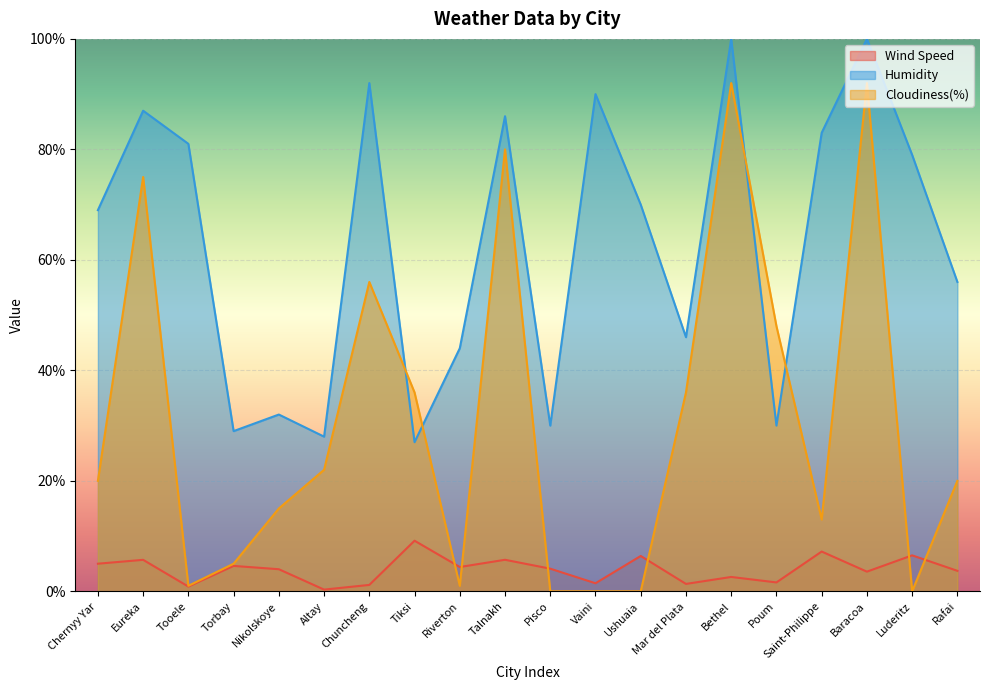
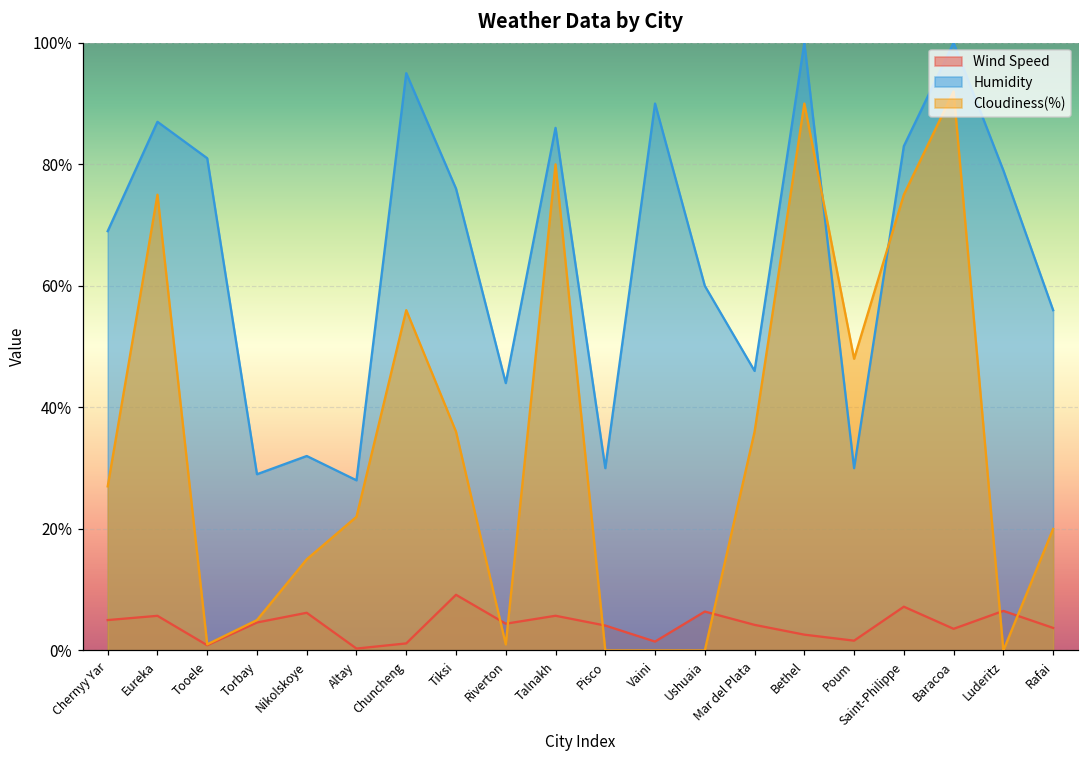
  {
    "Wind Speed": {
      "Chernyy Yar": "5%",
      "Eureka": "6%",
-     "Nikolskoye": "4%",
+     "Nikolskoye": "6%",
      "Altay": "0%",
      "Chuncheng": "1%",
      "Tiksi": "9%",
      "Riverton": "4%",
      "Talnakh": "6%",
      "Pisco": "4%",
      "Vaini": "1%",
      "Ushuaia": "6%",
-     "Mar del Plata": "1%",
+     "Mar del Plata": "4%",
      "Bethel": "3%",
      "Poum": "2%",
      "Saint-Philippe": "7%",
      "Baracoa": "4%",
      "Luderitz": "7%",
      "Rafai": "4%"
    },
    "Humidity": {
      "Chernyy Yar": "69%",
      "Eureka": "87%",
      "Tooele": "81%",
      "Torbay": "29%",
      "Nikolskoye": "32%",
      "Altay": "28%",
-     "Chuncheng": "92%",
-     "Tiksi": "27%",
+     "Chuncheng": "95%",
+     "Tiksi": "76%",
      "Riverton": "44%",
      "Talnakh": "86%",
      "Pisco": "30%",
      "Vaini": "90%",
-     "Ushuaia": "70%",
+     "Ushuaia": "60%",
      "Mar del Plata": "46%",
      "Bethel": "100%",
      "Poum": "30%",
      "Saint-Philippe": "83%",
      "Baracoa": "100%",
      "Luderitz": "79%",
      "Rafai": "56%"
    },
    "Cloudiness(%)": {
-     "Chernyy Yar": "20%",
+     "Chernyy Yar": "27%",
      "Eureka": "75%",
      "Nikolskoye": "15%",
      "Altay": "22%",
      "Chuncheng": "56%",
      "Tiksi": "36%",
      "Riverton": "1%",
      "Talnakh": "80%",
      "Pisco": "0%",
      "Vaini": "0%",
      "Ushuaia": "0%",
      "Mar del Plata": "36%",
-     "Bethel": "92%",
+     "Bethel": "90%",
      "Poum": "48%",
-     "Saint-Philippe": "13%",
+     "Saint-Philippe": "75%",
      "Luderitz": "0%",
      "Rafai": "20%"
    }
  }
